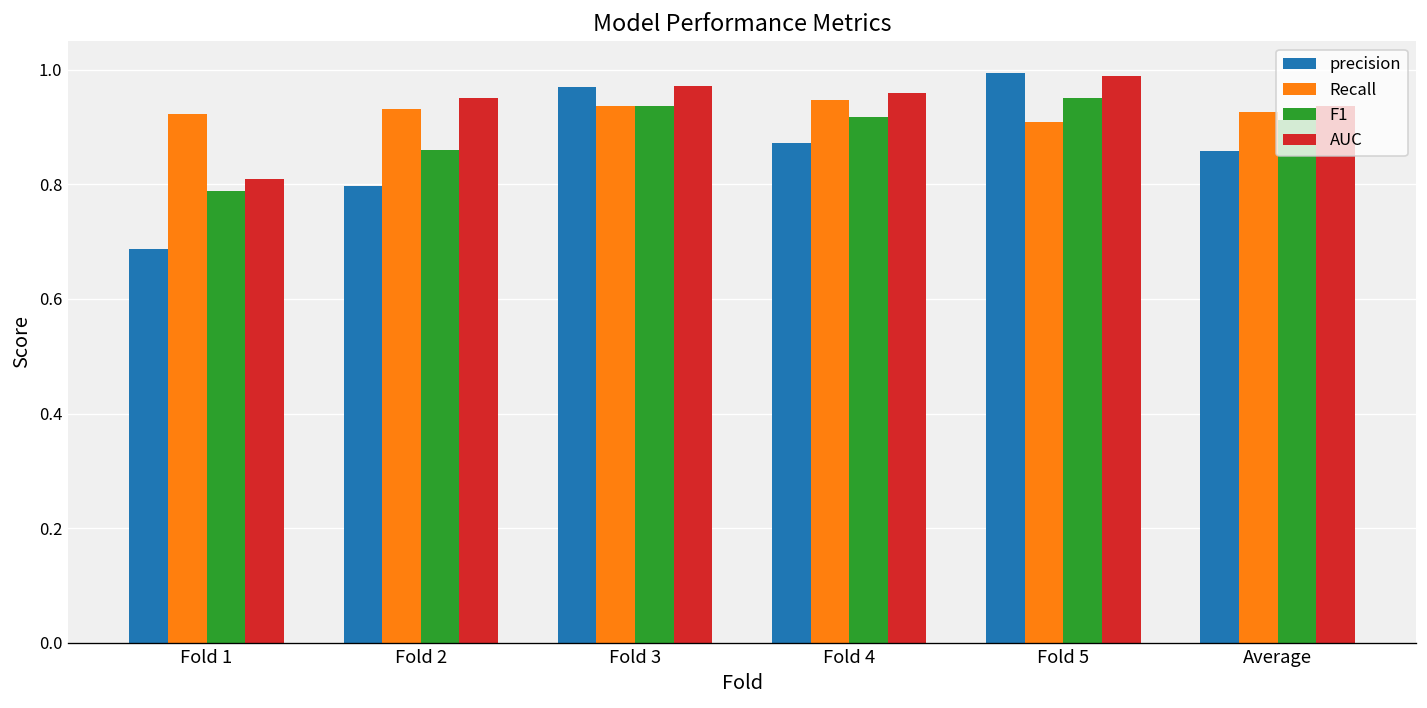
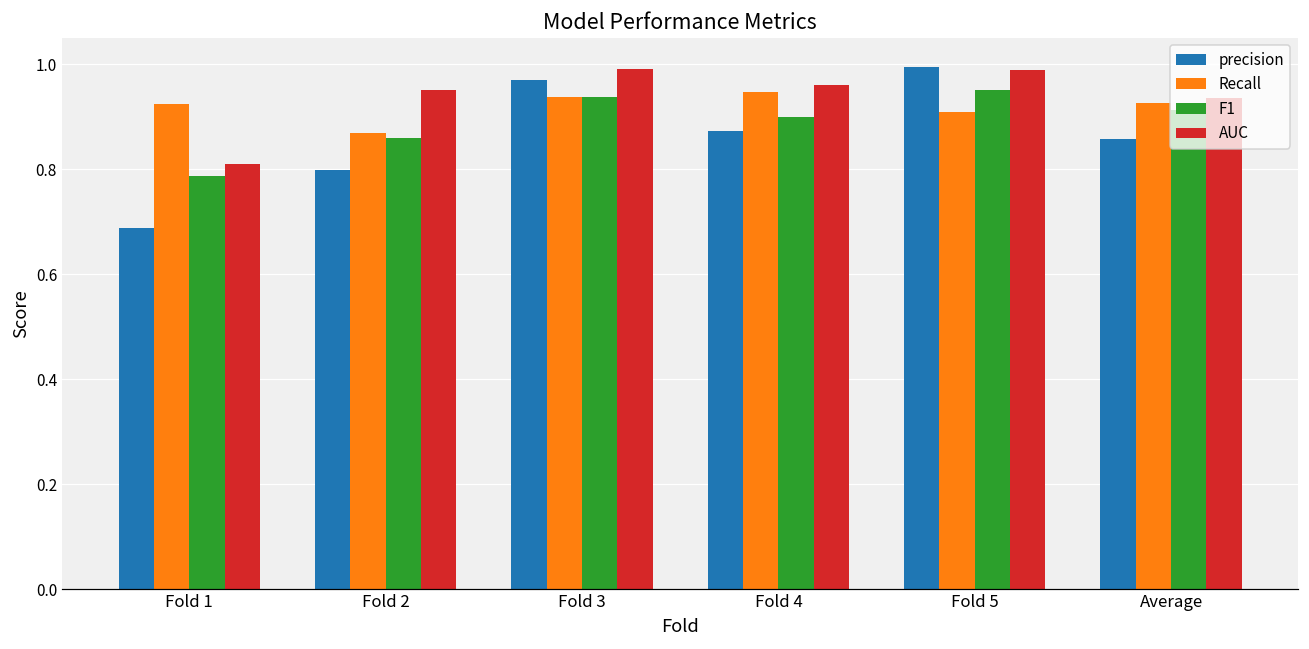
  {
    "precision": {
      "Fold 1": 0.69,
      "Fold 2": 0.80,
      "Fold 3": 0.97,
      "Fold 4": 0.87,
      "Fold 5": 1.00,
      "Average": 0.86
    },
    "Recall": {
      "Fold 1": 0.92,
-     "Fold 2": 0.93,
+     "Fold 2": 0.87,
      "Fold 3": 0.94,
      "Fold 4": 0.95,
      "Fold 5": 0.91,
      "Average": 0.93
    },
    "F1": {
      "Fold 1": 0.79,
      "Fold 2": 0.86,
      "Fold 3": 0.94,
-     "Fold 4": 0.92,
+     "Fold 4": 0.90,
      "Fold 5": 0.95
    },
    "AUC": {
      "Fold 1": 0.81,
      "Fold 2": 0.95,
-     "Fold 3": 0.97,
+     "Fold 3": 0.99,
      "Fold 4": 0.96,
      "Fold 5": 0.99
    }
  }
